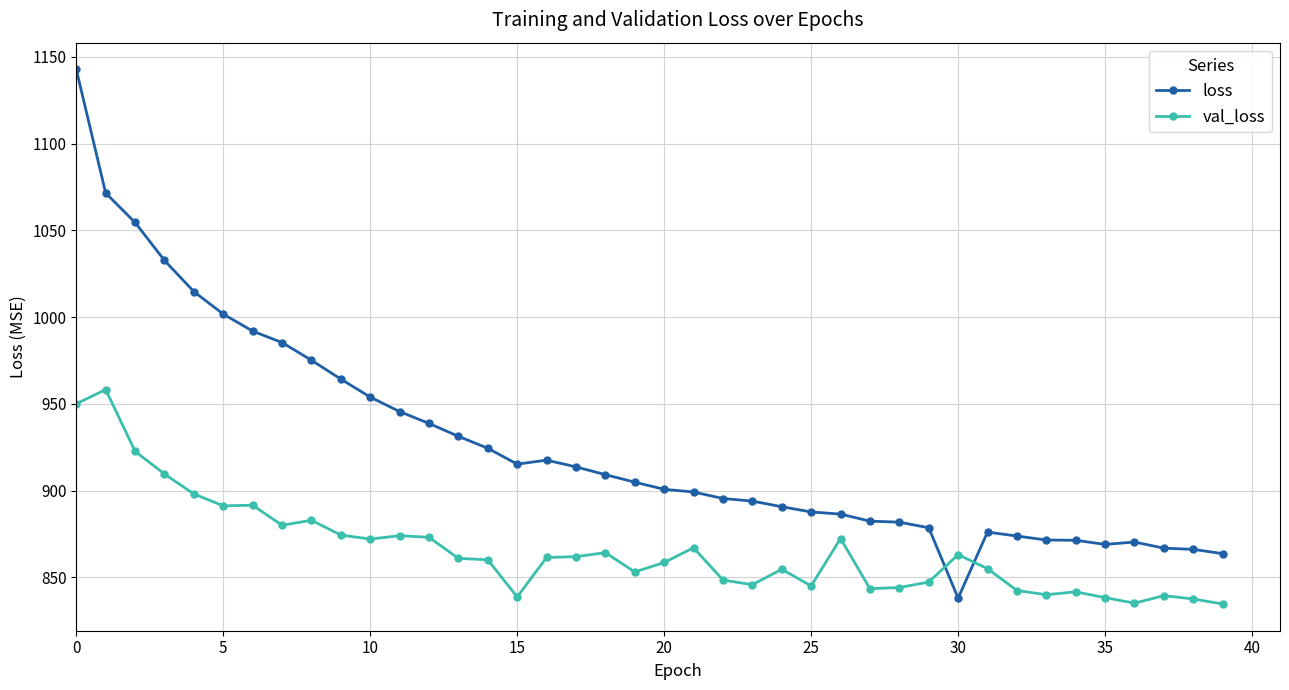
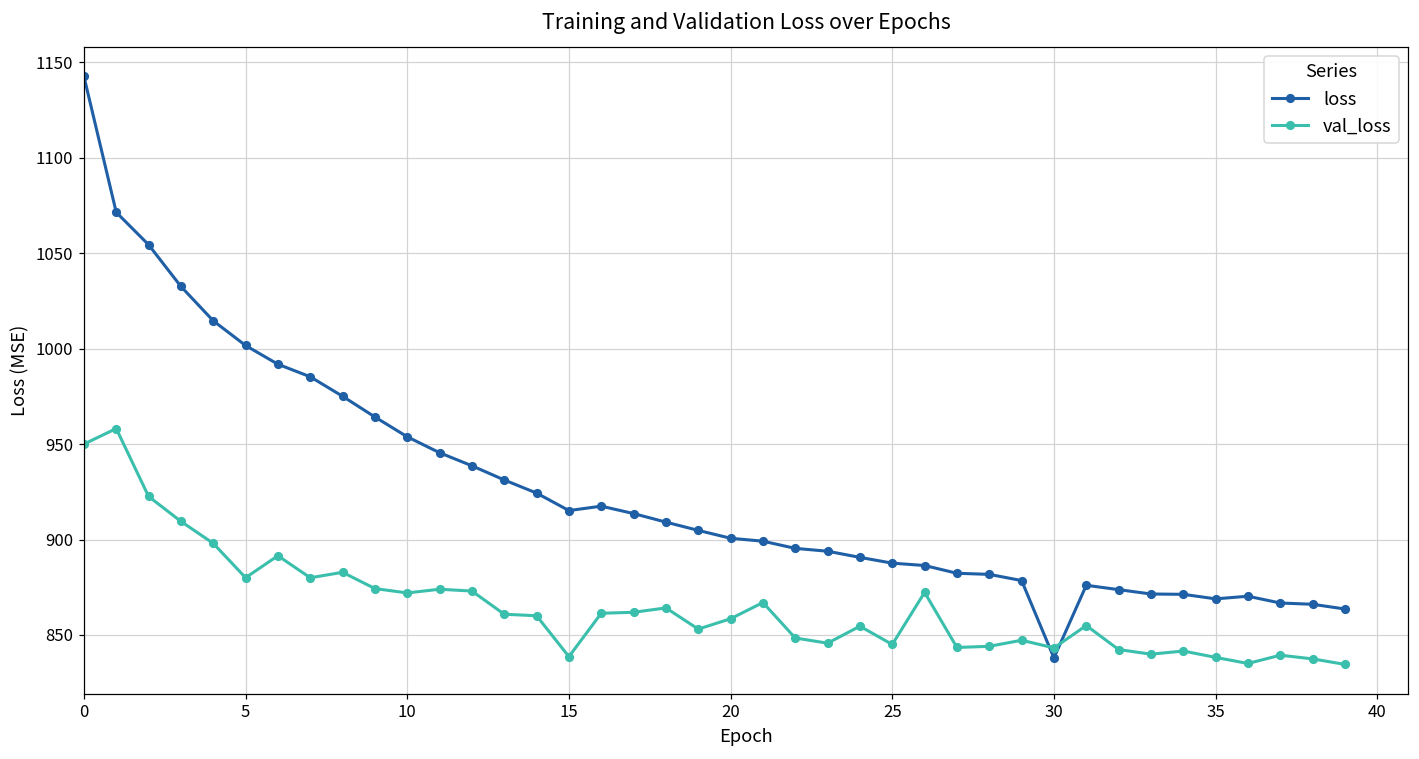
  {
    "loss": {
      "0": 1143,
      "5": 1002,
      "10": 954,
      "15": 915,
      "20": 901,
      "25": 888,
      "30": 838,
      "35": 869
    },
    "val_loss": {
      "0": 950,
-     "5": 891,
+     "5": 880,
      "10": 872,
      "15": 839,
      "20": 859,
      "25": 845,
-     "30": 863,
+     "30": 843,
      "35": 838
    }
  }
